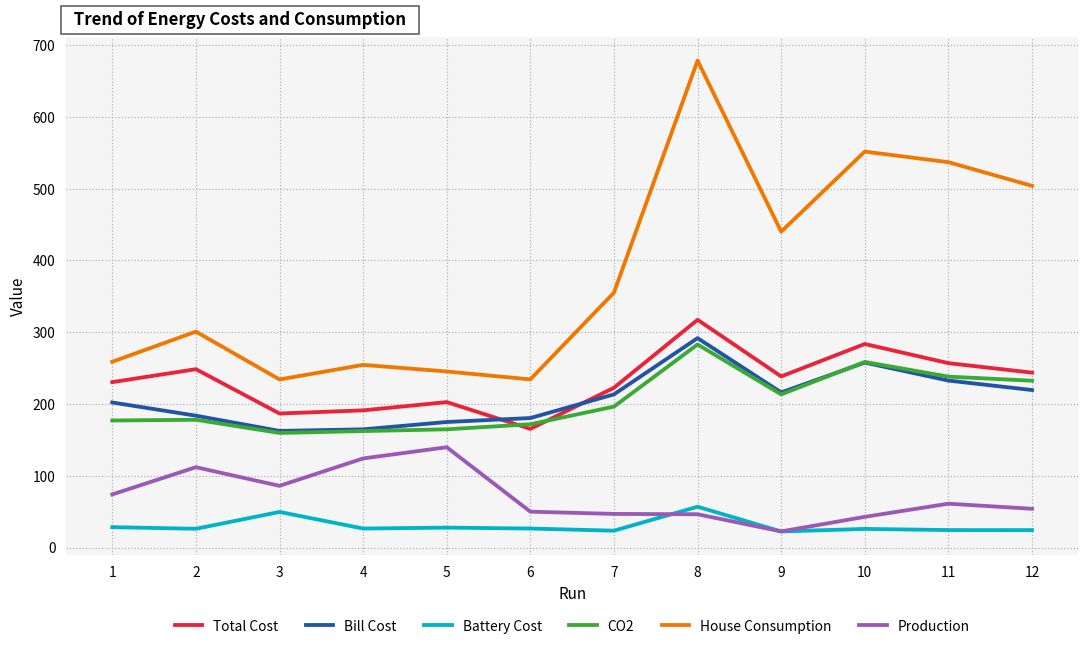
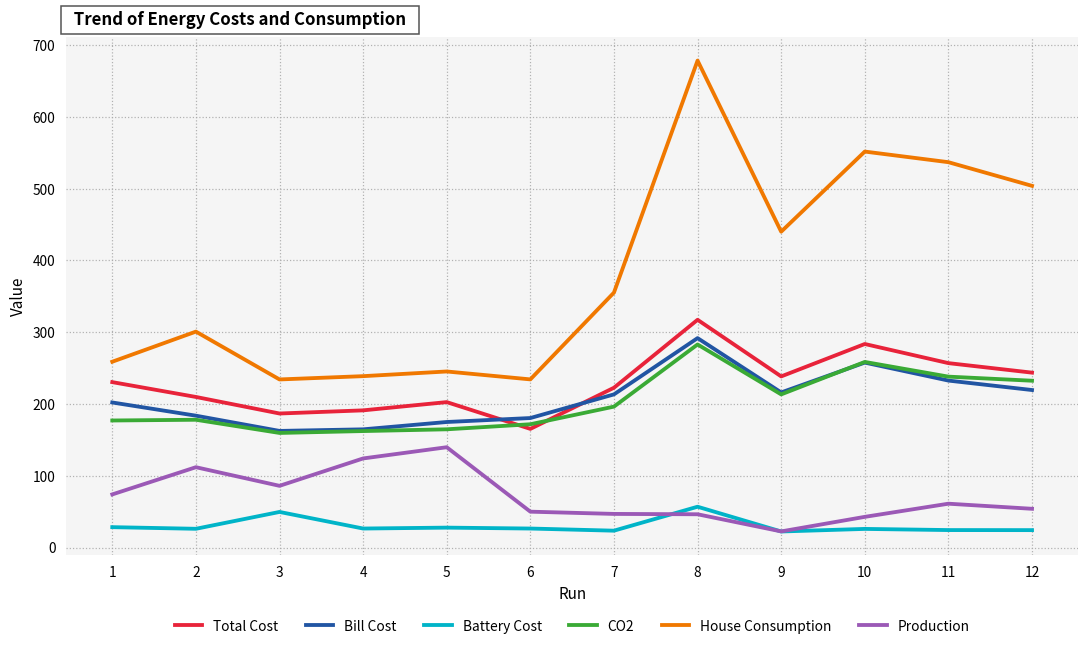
  {
    "Total Cost": {
      "1": 230,
-     "2": 250,
+     "2": 210,
      "3": 190,
      "4": 190,
      "5": 200,
      "6": 170,
      "7": 220,
      "8": 320,
      "9": 240,
      "10": 280,
      "11": 260,
      "12": 240
    },
    "Bill Cost": {
      "1": 200,
      "2": 180,
      "5": 170,
      "6": 180,
      "7": 210,
      "8": 290,
      "11": 230,
      "12": 220
    },
    "Battery Cost": {
      "1": 30,
      "2": 30,
      "3": 50,
      "4": 30,
      "5": 30,
      "6": 30,
      "7": 20,
      "8": 60,
      "10": 30,
      "11": 20,
      "12": 20
    },
    "CO2": {
      "1": 180,
      "2": 180,
      "5": 160,
      "6": 170,
      "7": 200,
      "8": 280,
      "11": 240,
      "12": 230
    },
    "House Consumption": {
      "1": 260,
      "2": 300,
      "3": 230,
-     "4": 250,
+     "4": 240,
      "5": 250,
      "6": 230,
      "7": 360,
      "8": 680,
      "9": 440,
      "10": 550,
      "11": 540,
      "12": 500
    },
    "Production": {
      "1": 70,
      "2": 110,
      "3": 90,
      "4": 120,
      "5": 140,
      "6": 50,
      "7": 50,
      "8": 50,
      "10": 40,
      "11": 60,
      "12": 50
    }
  }
